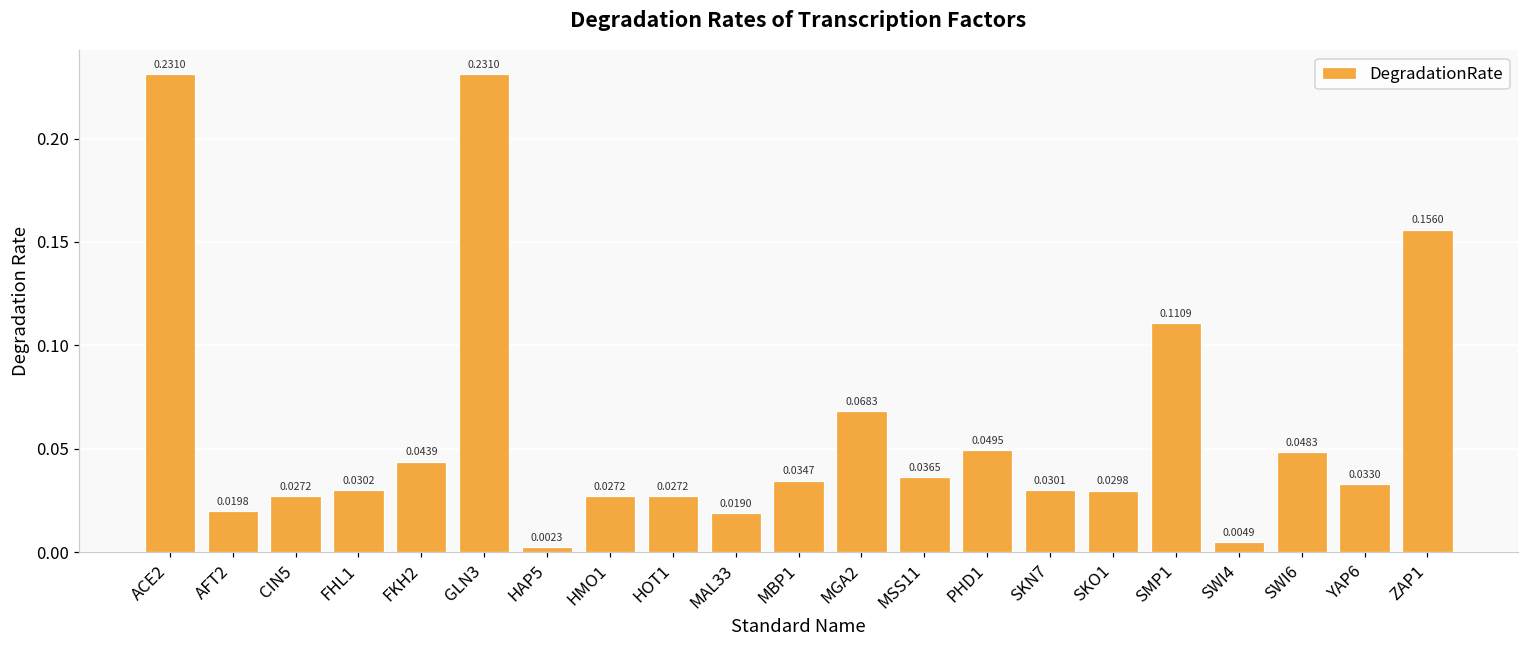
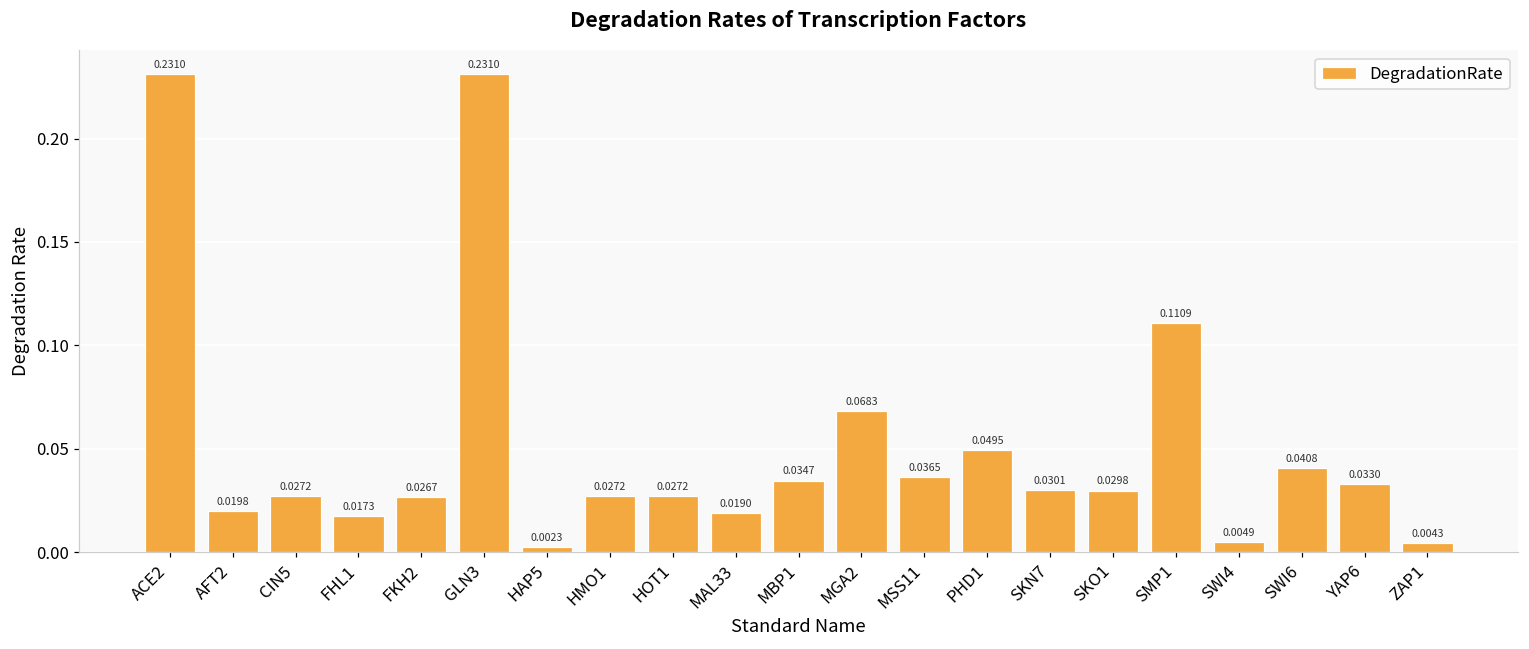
  {
    "ACE2": 0.2310,
    "AFT2": 0.0198,
    "CIN5": 0.0272,
-   "FHL1": 0.0302,
-   "FKH2": 0.0439,
+   "FHL1": 0.0173,
+   "FKH2": 0.0267,
    "GLN3": 0.2310,
    "HAP5": 0.0023,
    "HMO1": 0.0272,
    "HOT1": 0.0272,
    "MAL33": 0.0190,
    "MBP1": 0.0347,
    "MGA2": 0.0683,
    "MSS11": 0.0365,
    "PHD1": 0.0495,
    "SKN7": 0.0301,
    "SKO1": 0.0298,
    "SMP1": 0.1109,
    "SWI4": 0.0049,
-   "SWI6": 0.0483,
+   "SWI6": 0.0408,
    "YAP6": 0.0330,
-   "ZAP1": 0.1560
+   "ZAP1": 0.0043
  }
